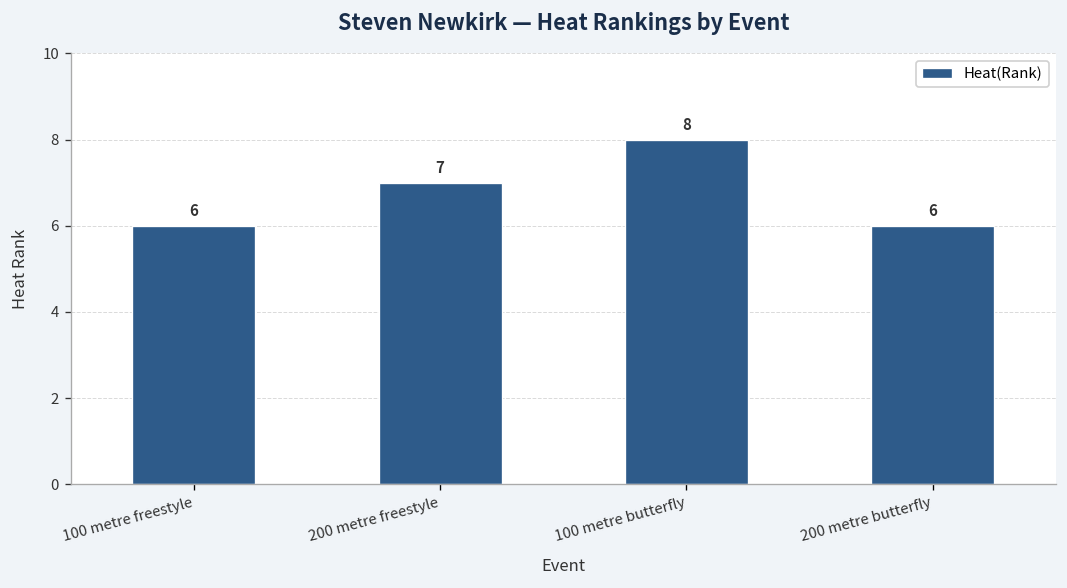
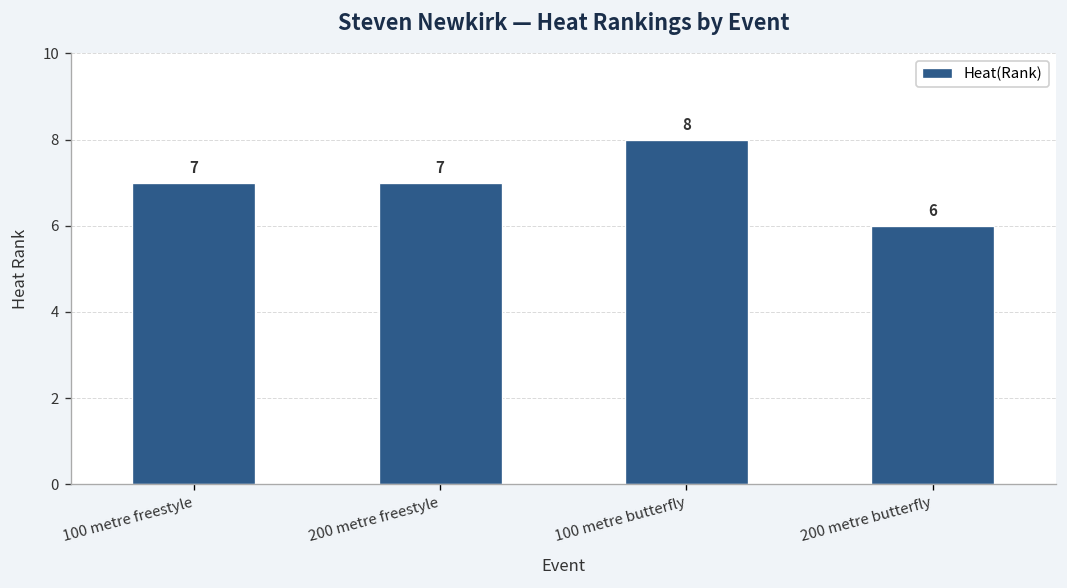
  {
-   "100 metre freestyle": 6,
+   "100 metre freestyle": 7,
    "200 metre freestyle": 7,
    "100 metre butterfly": 8,
    "200 metre butterfly": 6
  }
